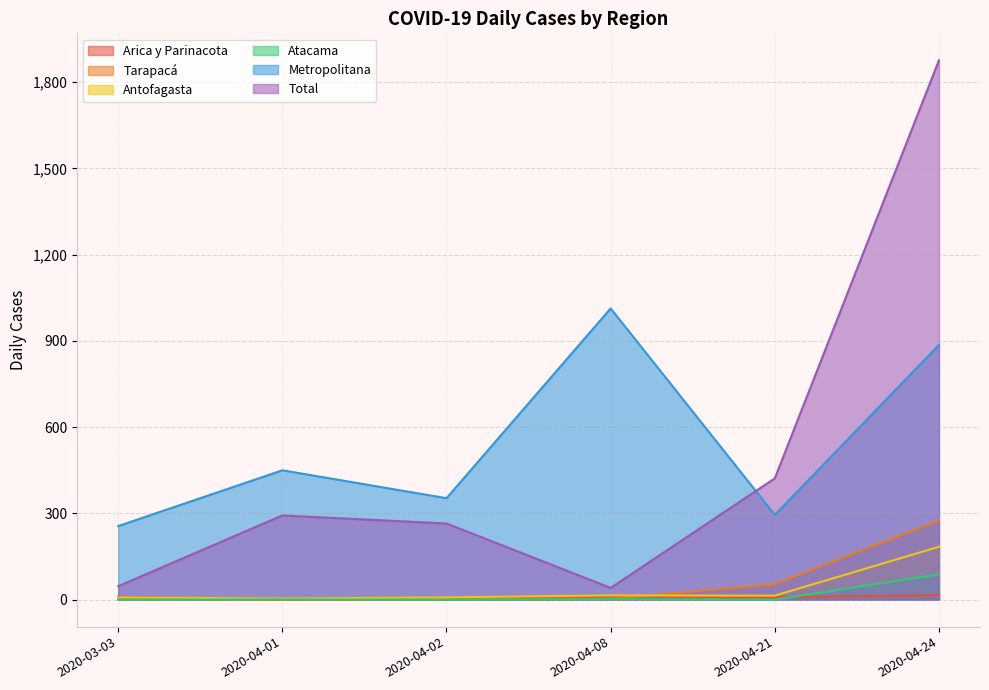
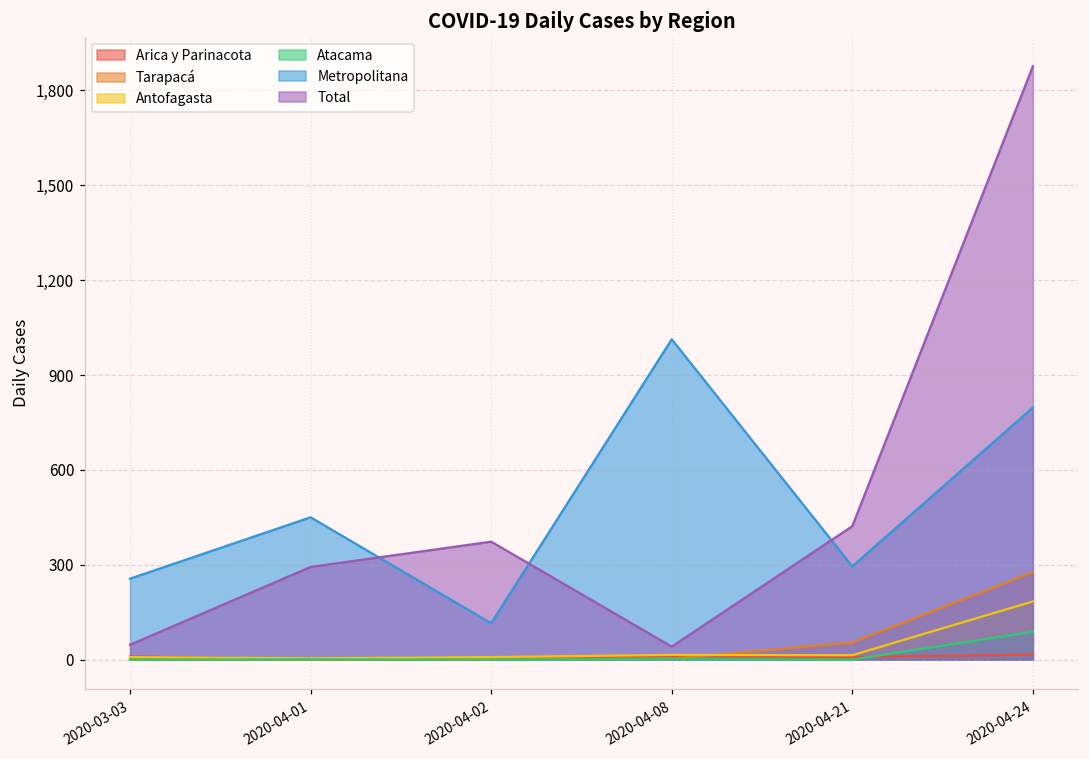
  {
    "Antofagasta": {
      "2020-04-24": "180"
    },
    "Atacama": {
      "2020-04-24": "90"
    },
    "Metropolitana": {
      "2020-03-03": "260",
      "2020-04-01": "450",
-     "2020-04-02": "350",
+     "2020-04-02": "120",
      "2020-04-08": "1,010",
      "2020-04-21": "300",
-     "2020-04-24": "890"
+     "2020-04-24": "800"
    },
    "Total": {
      "2020-03-03": "50",
      "2020-04-01": "290",
-     "2020-04-02": "270",
+     "2020-04-02": "370",
      "2020-04-08": "40",
      "2020-04-21": "420",
      "2020-04-24": "1,880"
    }
  }
